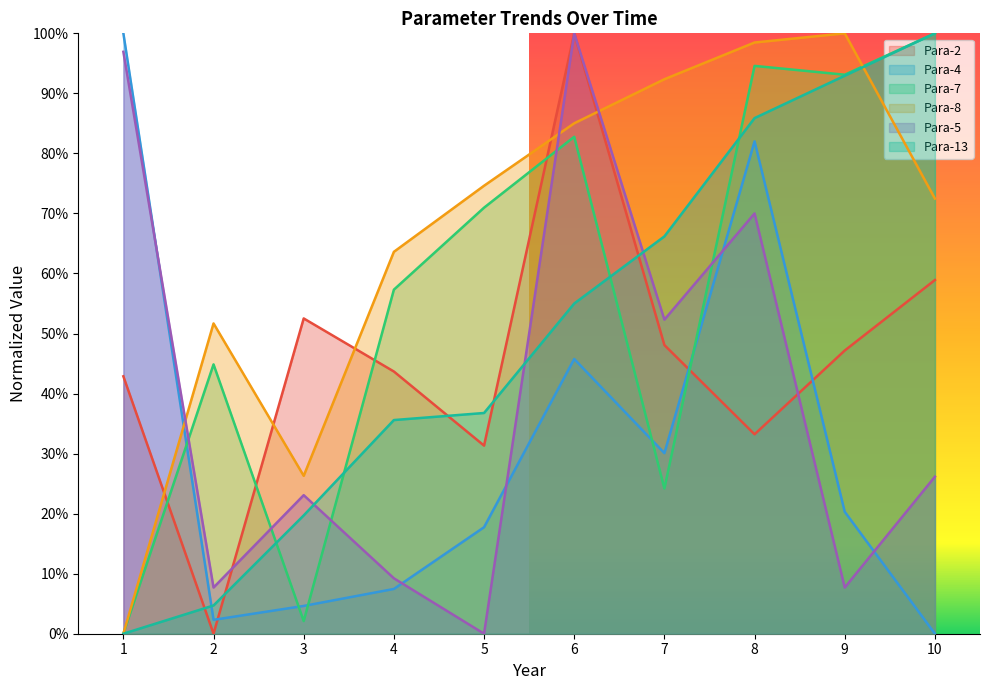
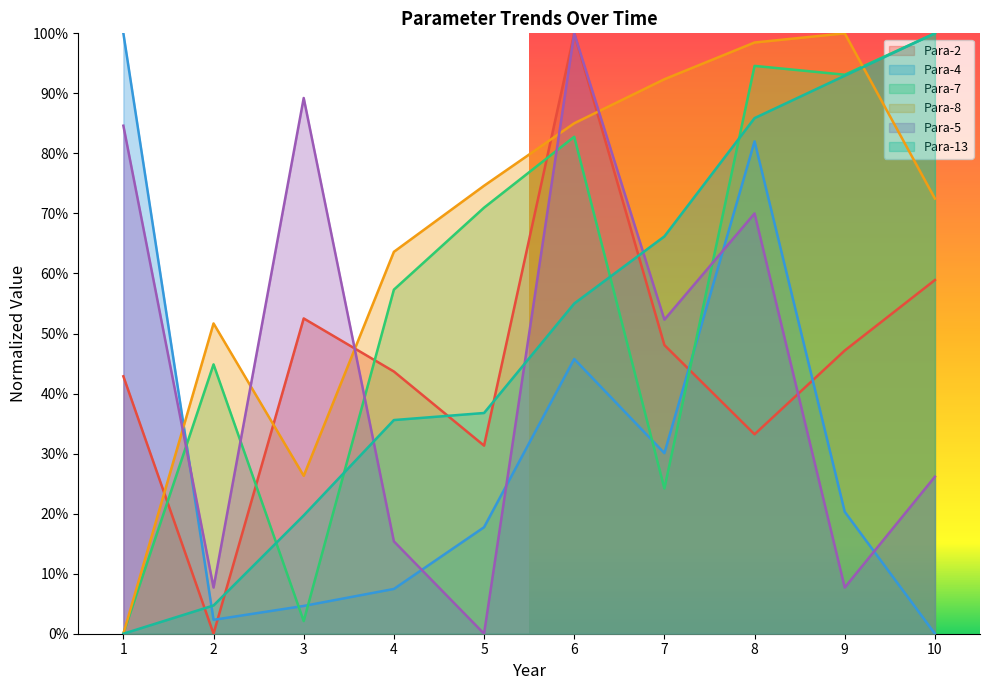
  {
    "Para-5": {
-     "1": "97%",
+     "1": "85%",
      "2": "8%",
-     "3": "23%",
-     "4": "9%",
+     "3": "89%",
+     "4": "15%",
      "5": "0%",
      "7": "52%",
      "8": "70%",
      "9": "8%",
      "10": "26%"
    }
  }
